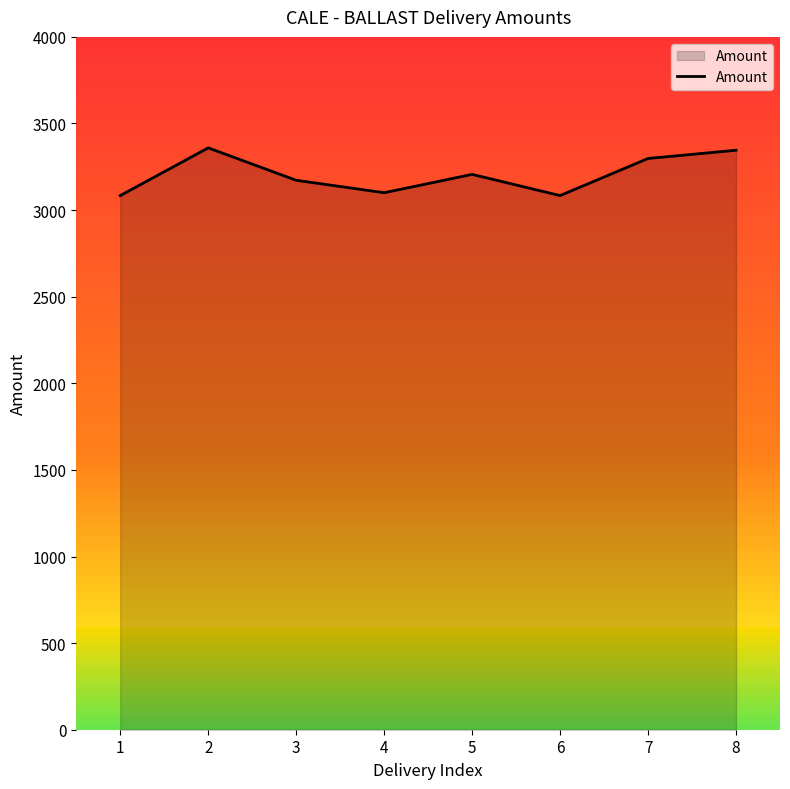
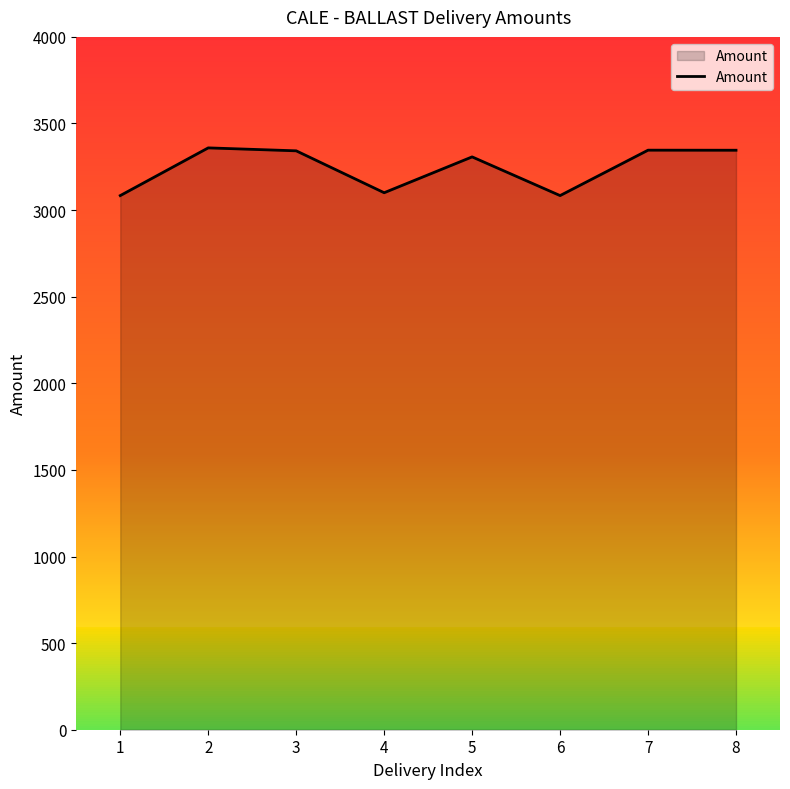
  {
    "1": 3080,
    "2": 3360,
-   "3": 3170,
+   "3": 3340,
    "4": 3100,
-   "5": 3210,
+   "5": 3310,
    "6": 3080,
-   "7": 3300,
+   "7": 3350,
    "8": 3350
  }
